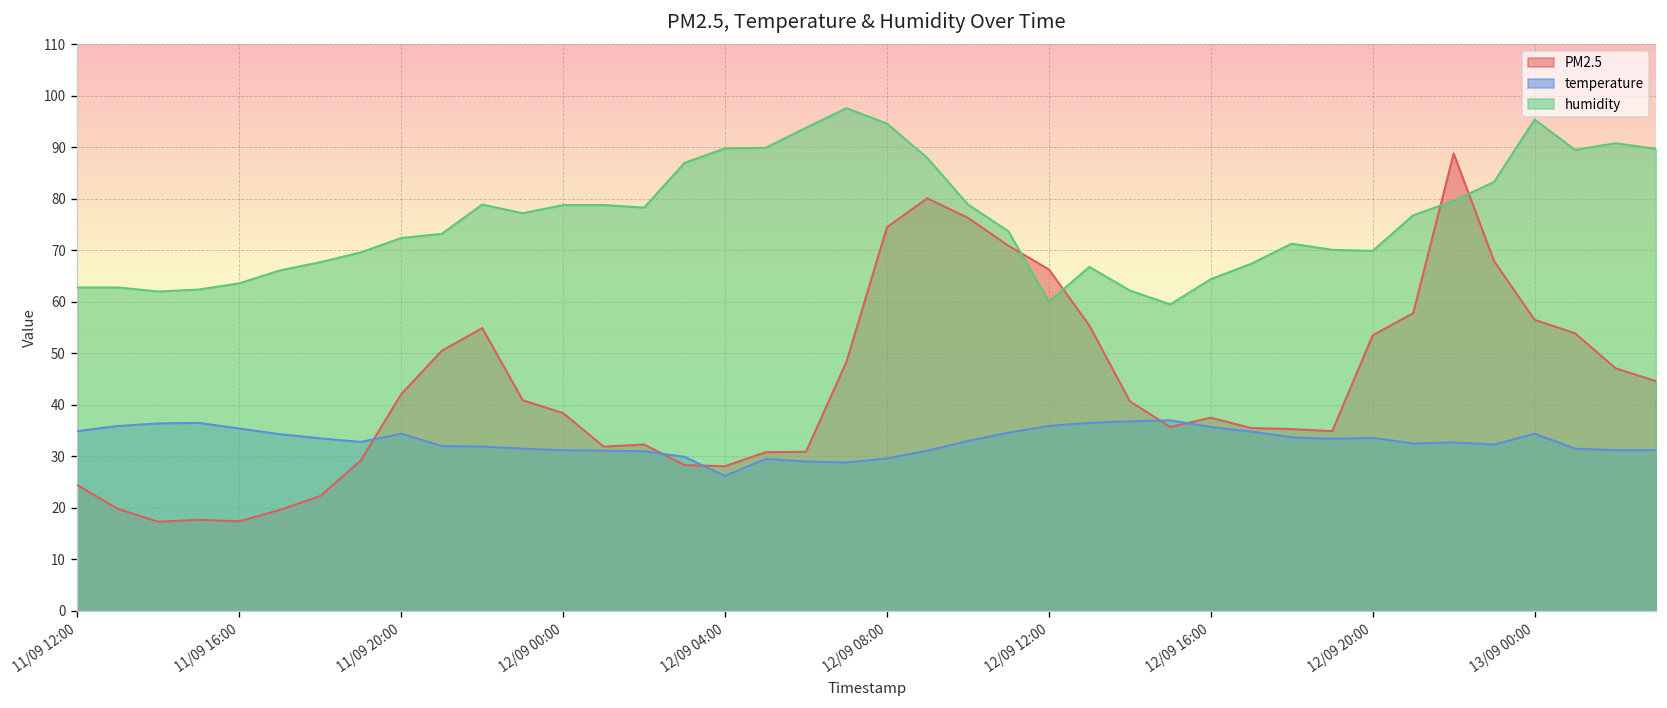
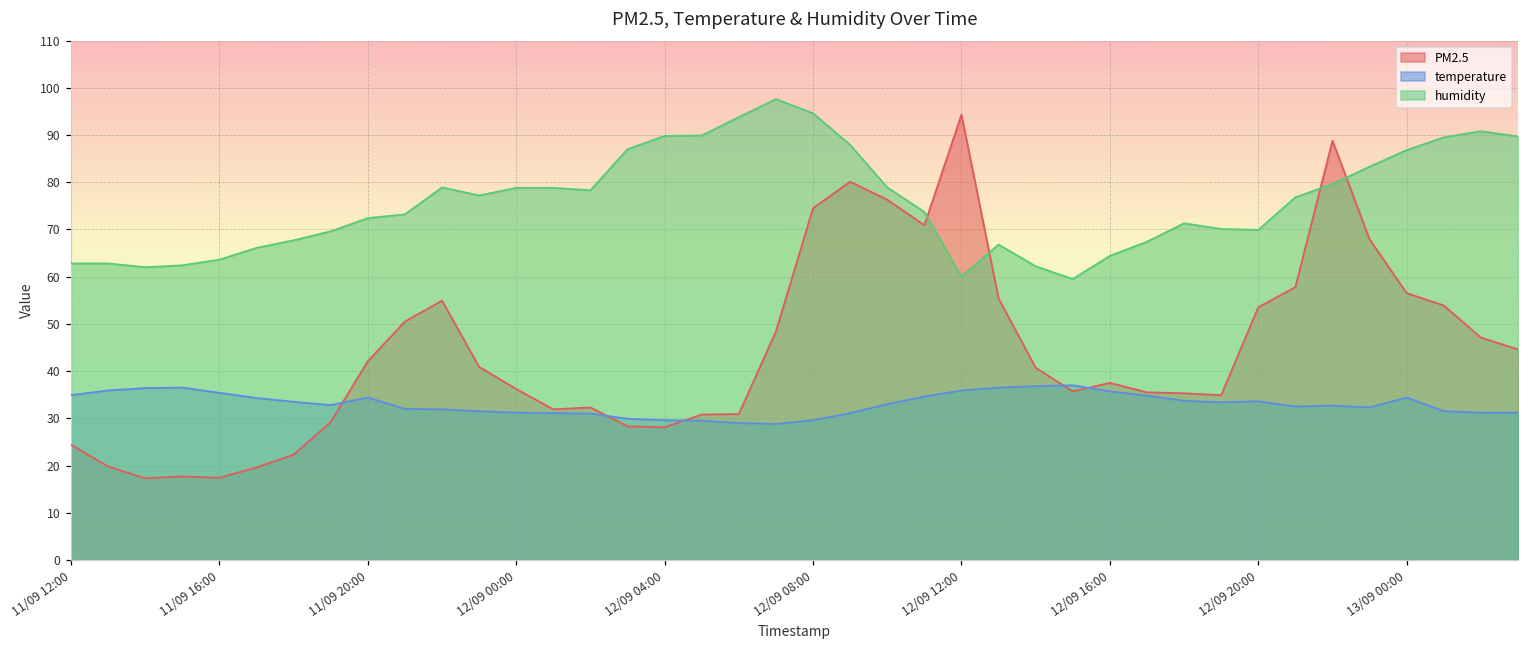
  {
    "PM2.5": {
      "11/09 12:00": 24,
      "11/09 16:00": 17,
      "11/09 20:00": 42,
-     "12/09 00:00": 38,
+     "12/09 00:00": 36,
      "12/09 04:00": 28,
      "12/09 08:00": 75,
-     "12/09 12:00": 66,
+     "12/09 12:00": 94,
      "12/09 16:00": 38,
      "12/09 20:00": 54,
      "13/09 00:00": 57
    },
    "temperature": {
      "11/09 12:00": 35,
      "11/09 16:00": 35,
      "11/09 20:00": 34,
      "12/09 00:00": 31,
-     "12/09 04:00": 26,
+     "12/09 04:00": 30,
      "12/09 08:00": 30,
      "12/09 12:00": 36,
      "12/09 16:00": 36,
      "12/09 20:00": 34,
      "13/09 00:00": 34
    },
    "humidity": {
      "11/09 12:00": 63,
      "11/09 16:00": 64,
      "11/09 20:00": 72,
      "12/09 00:00": 79,
      "12/09 04:00": 90,
      "12/09 08:00": 95,
      "12/09 12:00": 60,
      "12/09 16:00": 64,
      "12/09 20:00": 70,
-     "13/09 00:00": 95
+     "13/09 00:00": 87
    }
  }
